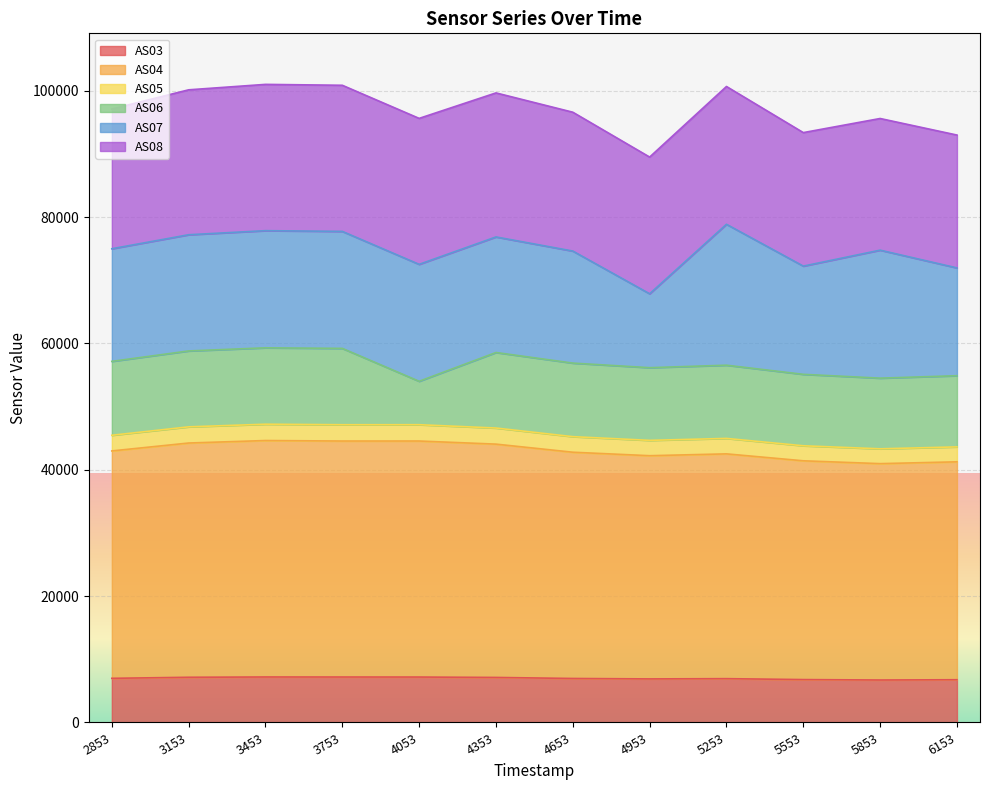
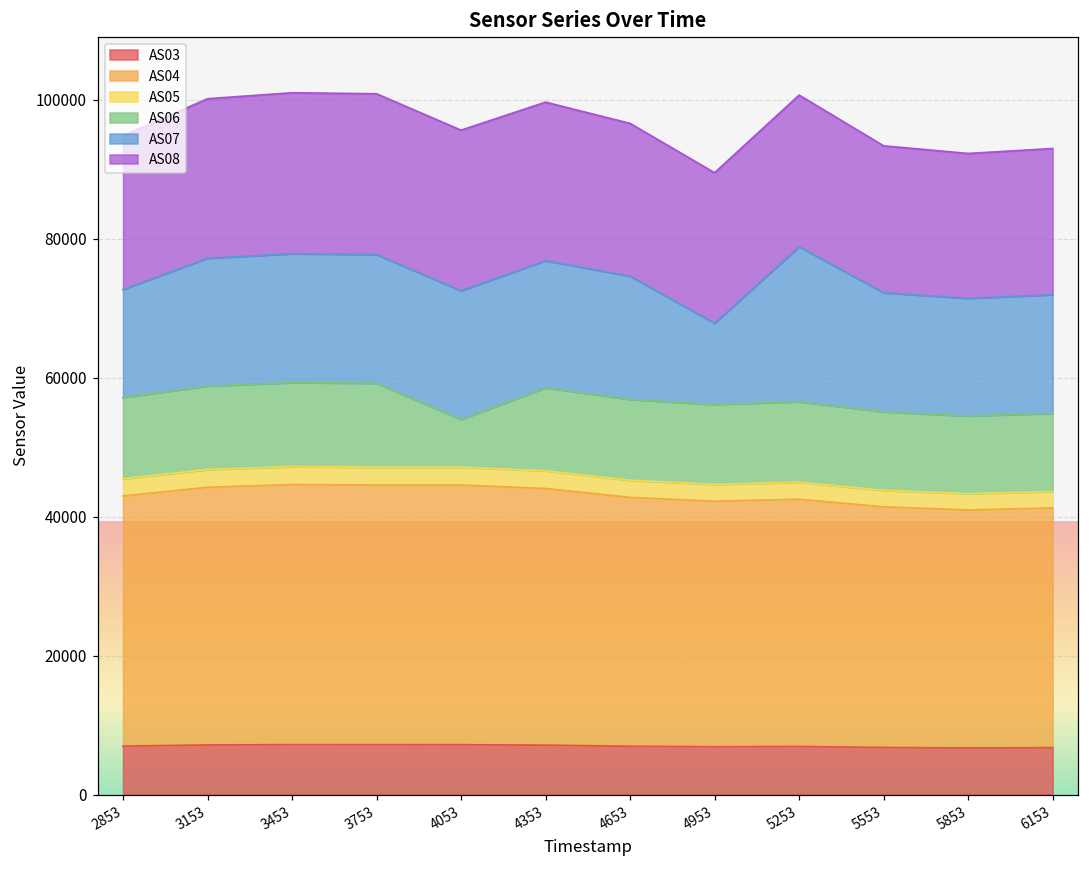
  {
    "AS03": {
      "2853": 7000,
      "3153": 7000,
      "3453": 7000,
      "3753": 7000,
      "4053": 7000,
      "4353": 7000,
      "4653": 7000,
      "4953": 7000,
      "5253": 7000,
      "5553": 7000,
      "5853": 7000,
      "6153": 7000
    },
    "AS06": {
      "2853": 12000,
      "3153": 12000,
      "3453": 12000,
      "3753": 12000,
      "4053": 7000,
      "4353": 12000,
      "4653": 12000,
      "4953": 12000,
      "5253": 12000,
      "5553": 11000,
      "5853": 11000,
      "6153": 11000
    },
    "AS07": {
-     "2853": 18000,
+     "2853": 16000,
      "3153": 18000,
      "3453": 19000,
      "3753": 19000,
      "4053": 19000,
      "4353": 18000,
      "4653": 18000,
      "4953": 12000,
      "5253": 22000,
      "5553": 17000,
-     "5853": 20000,
+     "5853": 17000,
      "6153": 17000
    },
    "AS08": {
      "3153": 23000,
      "3453": 23000,
      "3753": 23000,
      "4053": 23000,
      "4353": 23000,
      "4653": 22000,
      "4953": 22000,
      "5253": 22000,
      "5553": 21000,
      "5853": 21000,
      "6153": 21000
    }
  }
